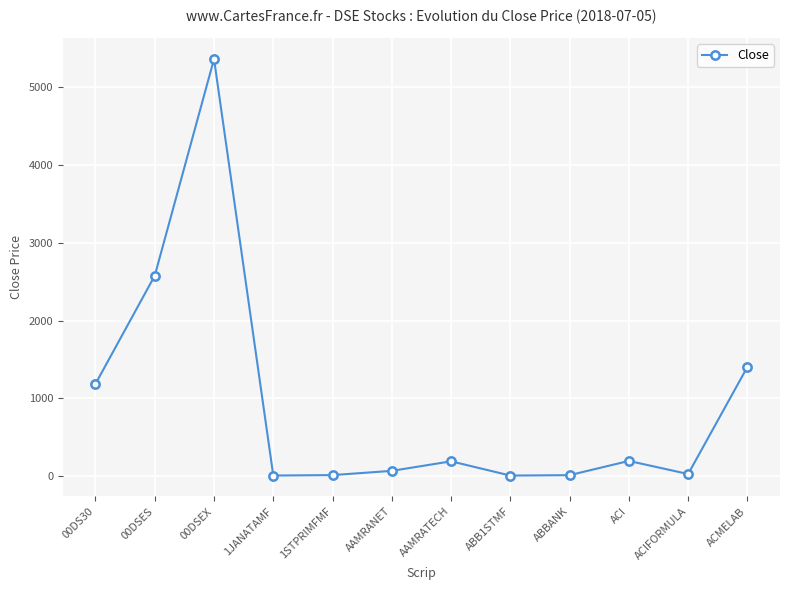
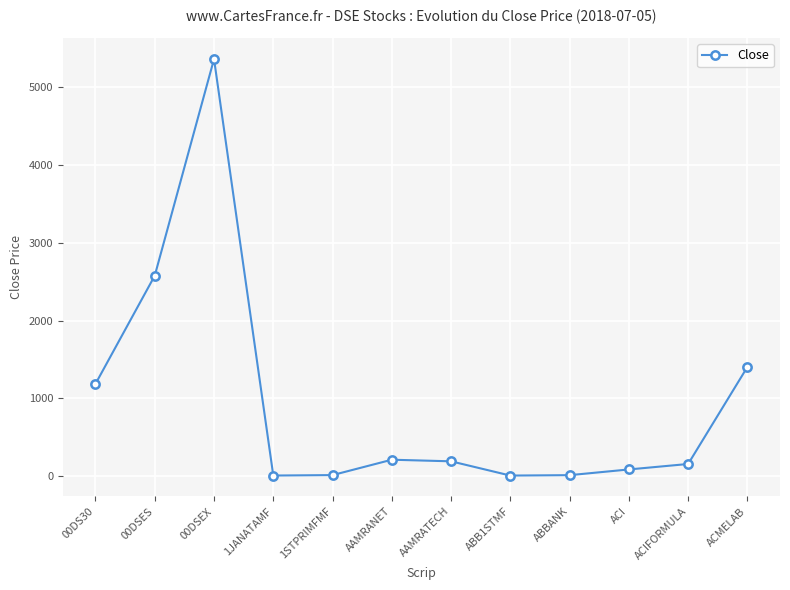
  {
    "00DS30": 1200,
    "00DSES": 2600,
    "00DSEX": 5400,
    "1JANATAMF": 0,
    "1STPRIMFMF": 0,
-   "AAMRANET": 100,
+   "AAMRANET": 200,
    "AAMRATECH": 200,
    "ABB1STMF": 0,
    "ABBANK": 0,
-   "ACI": 200,
-   "ACIFORMULA": 0,
+   "ACI": 100,
+   "ACIFORMULA": 200,
    "ACMELAB": 1400
  }
